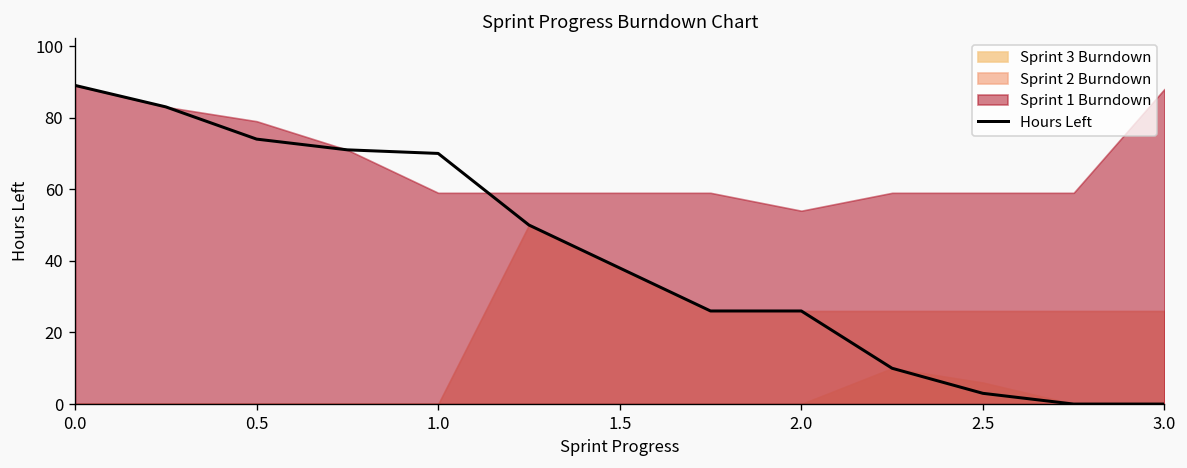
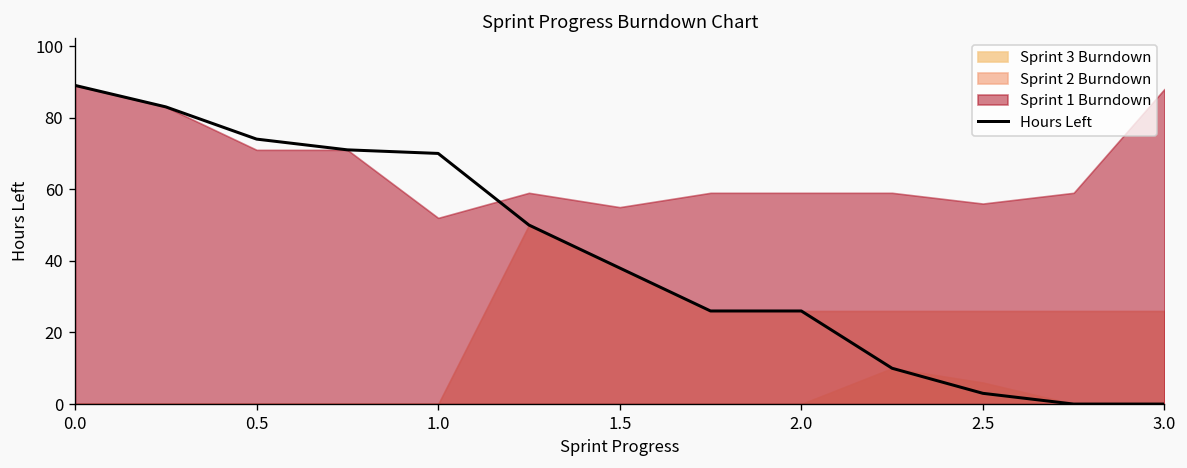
  {
    "Hours Left": {
      "0.5": 74,
      "1.0": 70,
      "2.5": 3
    },
    "Sprint 1 Burndown": {
-     "0.5": 79,
-     "1.0": 59,
-     "1.5": 59,
-     "2.0": 54,
-     "2.5": 59,
+     "0.5": 71,
+     "1.0": 52,
+     "1.5": 55,
+     "2.0": 59,
+     "2.5": 56,
      "3.0": 88
    }
  }
